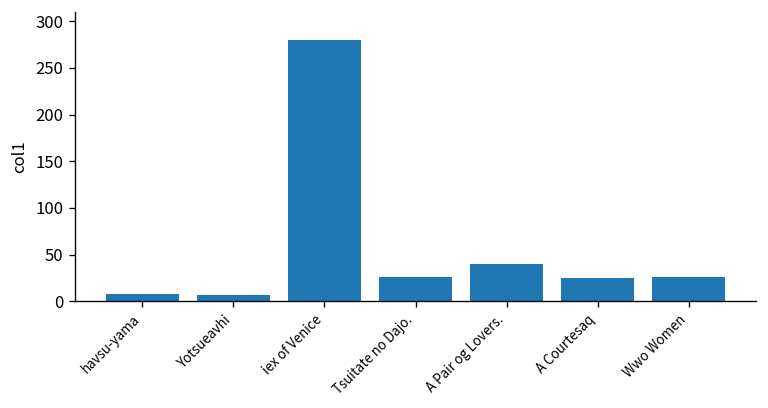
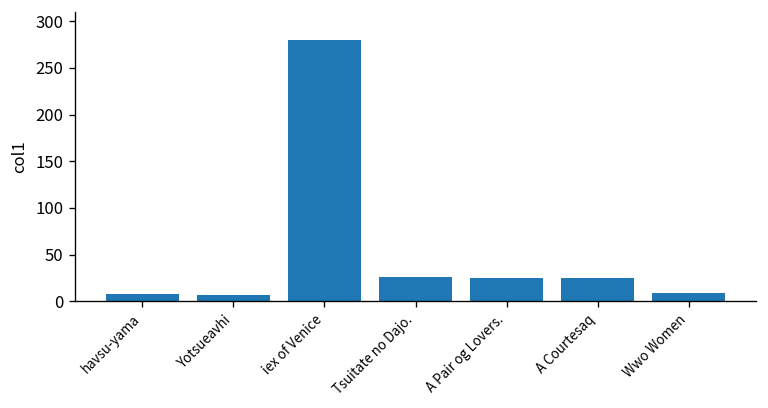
  {
    "havsu-yama": 10,
    "Yotsueavhi": 10,
    "iex of Venice": 280,
    "Tsuitate no Dajo.": 30,
-   "A Pair og Lovers.": 40,
+   "A Pair og Lovers.": 30,
    "A Courtesaq": 20,
-   "Wwo Women": 30
+   "Wwo Women": 10
  }
